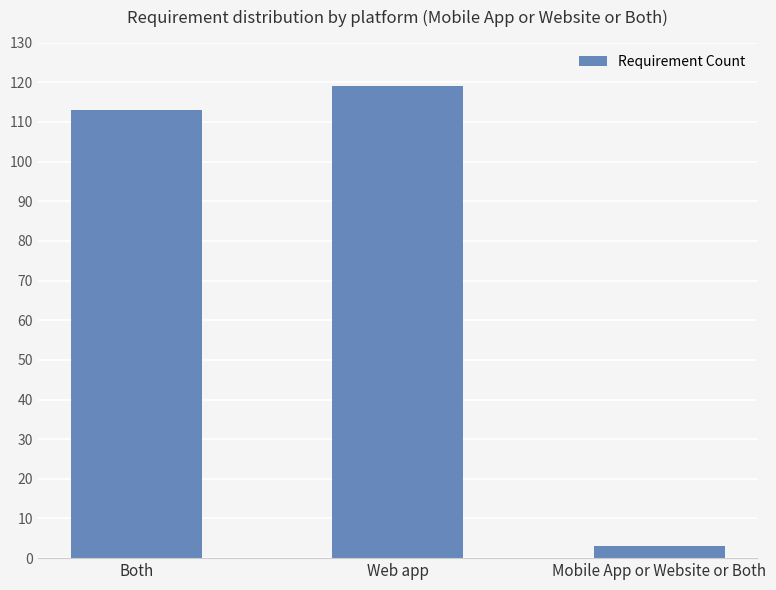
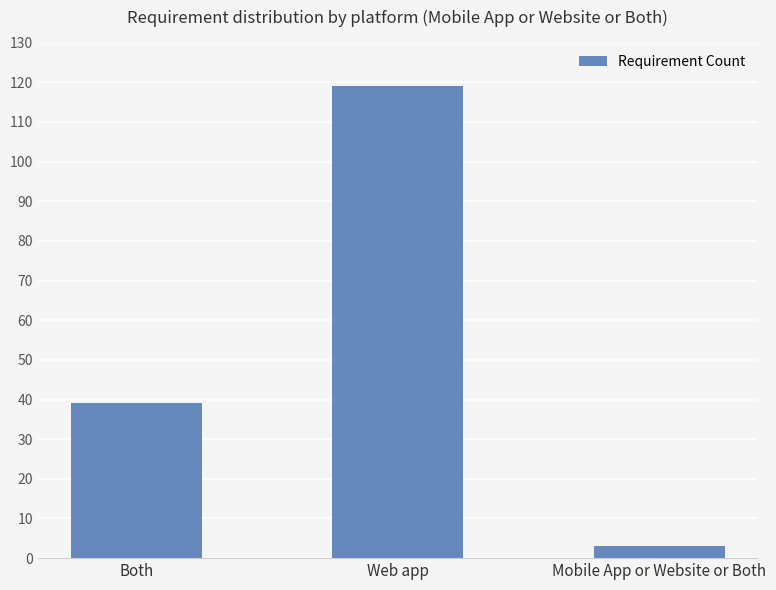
  {
-   "Both": 113,
+   "Both": 39,
    "Web app": 119,
    "Mobile App or Website or Both": 3
  }
